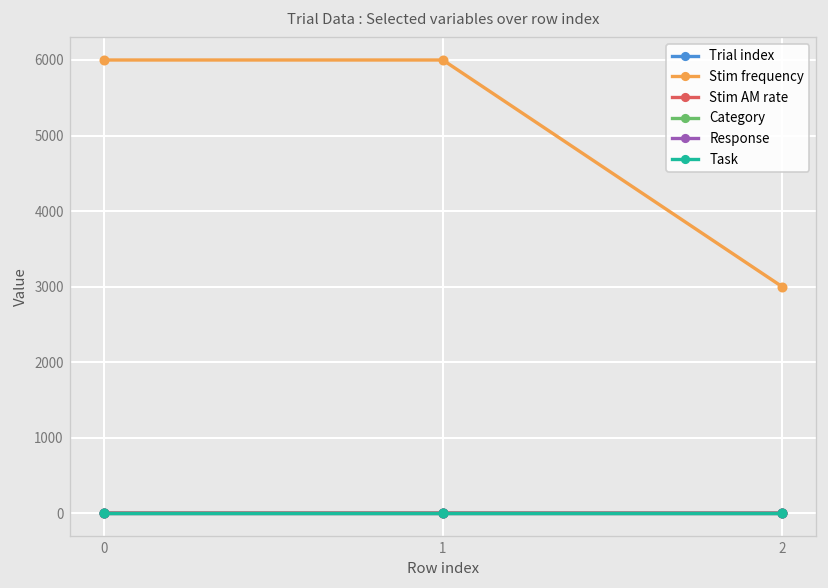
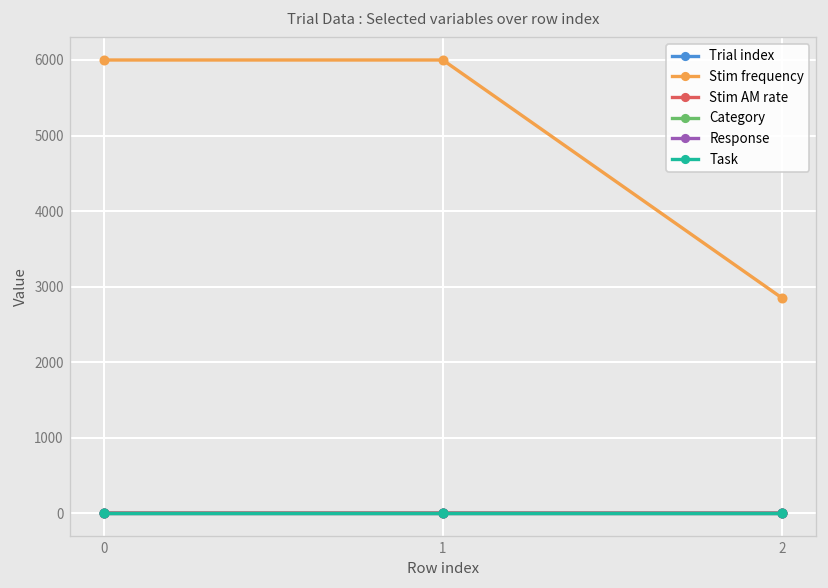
  {
    "Task": {
      "0": 0,
      "1": 0,
      "2": 0
    },
    "Stim frequency": {
      "0": 6000,
      "1": 6000,
-     "2": 3000
+     "2": 2800
    }
  }
